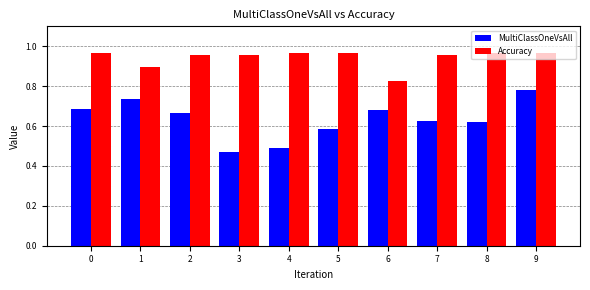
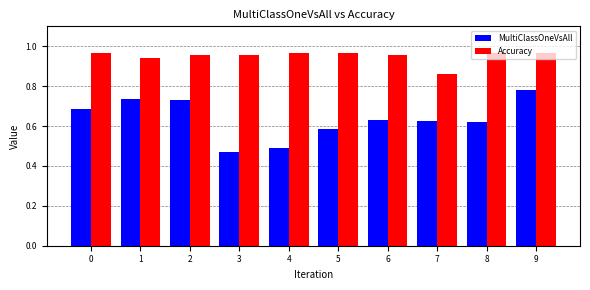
  {
    "MultiClassOneVsAll": {
      "0": 0.69,
      "1": 0.74,
-     "2": 0.67,
+     "2": 0.73,
      "3": 0.47,
      "4": 0.49,
      "5": 0.58,
-     "6": 0.68,
+     "6": 0.63,
      "7": 0.63,
      "8": 0.62,
      "9": 0.78
    },
    "Accuracy": {
      "0": 0.97,
-     "1": 0.90,
+     "1": 0.94,
      "2": 0.95,
      "3": 0.95,
      "4": 0.97,
      "5": 0.97,
-     "6": 0.83,
-     "7": 0.95
+     "6": 0.95,
+     "7": 0.86
    }
  }
